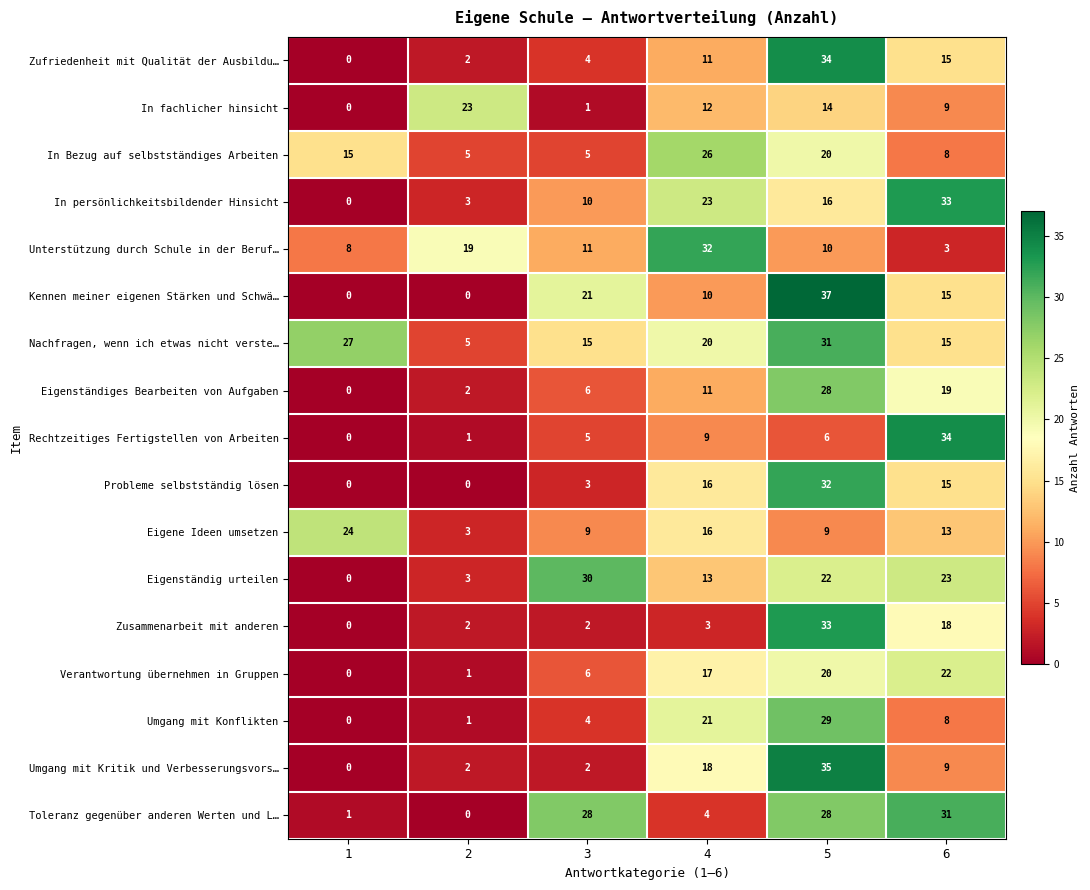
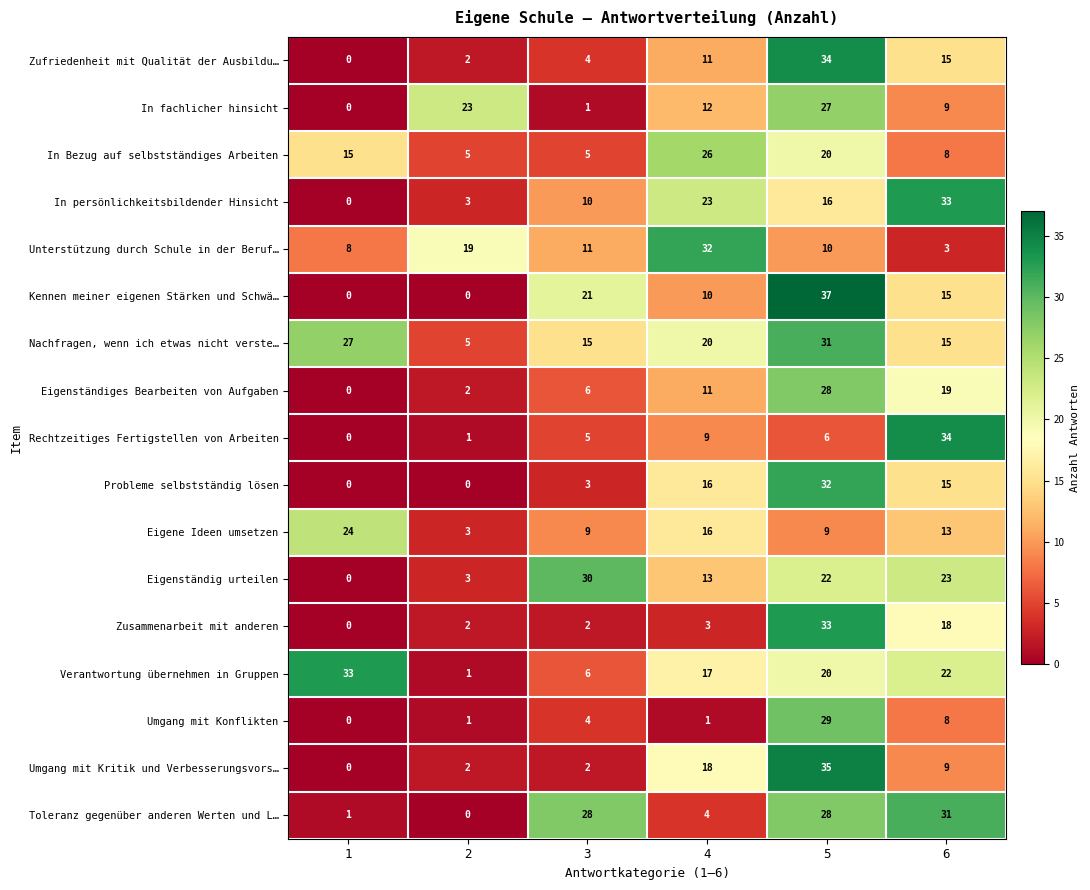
  {
    "Zufriedenheit mit Qualität der Ausbildu…": {
      "1": 0,
      "2": 2,
      "3": 4,
      "4": 11,
      "5": 34,
      "6": 15
    },
    "In fachlicher hinsicht": {
      "1": 0,
      "2": 23,
      "3": 1,
      "4": 12,
-     "5": 14,
+     "5": 27,
      "6": 9
    },
    "In Bezug auf selbstständiges Arbeiten": {
      "1": 15,
      "2": 5,
      "3": 5,
      "4": 26,
      "5": 20,
      "6": 8
    },
    "In persönlichkeitsbildender Hinsicht": {
      "1": 0,
      "2": 3,
      "3": 10,
      "4": 23,
      "5": 16,
      "6": 33
    },
    "Unterstützung durch Schule in der Beruf…": {
      "1": 8,
      "2": 19,
      "3": 11,
      "4": 32,
      "5": 10,
      "6": 3
    },
    "Kennen meiner eigenen Stärken und Schwä…": {
      "1": 0,
      "2": 0,
      "3": 21,
      "4": 10,
      "5": 37,
      "6": 15
    },
    "Nachfragen, wenn ich etwas nicht verste…": {
      "1": 27,
      "2": 5,
      "3": 15,
      "4": 20,
      "5": 31,
      "6": 15
    },
    "Eigenständiges Bearbeiten von Aufgaben": {
      "1": 0,
      "2": 2,
      "3": 6,
      "4": 11,
      "5": 28,
      "6": 19
    },
    "Rechtzeitiges Fertigstellen von Arbeiten": {
      "1": 0,
      "2": 1,
      "3": 5,
      "4": 9,
      "5": 6,
      "6": 34
    },
    "Probleme selbstständig lösen": {
      "1": 0,
      "2": 0,
      "3": 3,
      "4": 16,
      "5": 32,
      "6": 15
    },
    "Eigene Ideen umsetzen": {
      "1": 24,
      "2": 3,
      "3": 9,
      "4": 16,
      "5": 9,
      "6": 13
    },
    "Eigenständig urteilen": {
      "1": 0,
      "2": 3,
      "3": 30,
      "4": 13,
      "5": 22,
      "6": 23
    },
    "Zusammenarbeit mit anderen": {
      "1": 0,
      "2": 2,
      "3": 2,
      "4": 3,
      "5": 33,
      "6": 18
    },
    "Verantwortung übernehmen in Gruppen": {
-     "1": 0,
+     "1": 33,
      "2": 1,
      "3": 6,
      "4": 17,
      "5": 20,
      "6": 22
    },
    "Umgang mit Konflikten": {
      "1": 0,
      "2": 1,
      "3": 4,
-     "4": 21,
+     "4": 1,
      "5": 29,
      "6": 8
    },
    "Umgang mit Kritik und Verbesserungsvors…": {
      "1": 0,
      "2": 2,
      "3": 2,
      "4": 18,
      "5": 35,
      "6": 9
    },
    "Toleranz gegenüber anderen Werten und L…": {
      "1": 1,
      "2": 0,
      "3": 28,
      "4": 4,
      "5": 28,
      "6": 31
    }
  }
